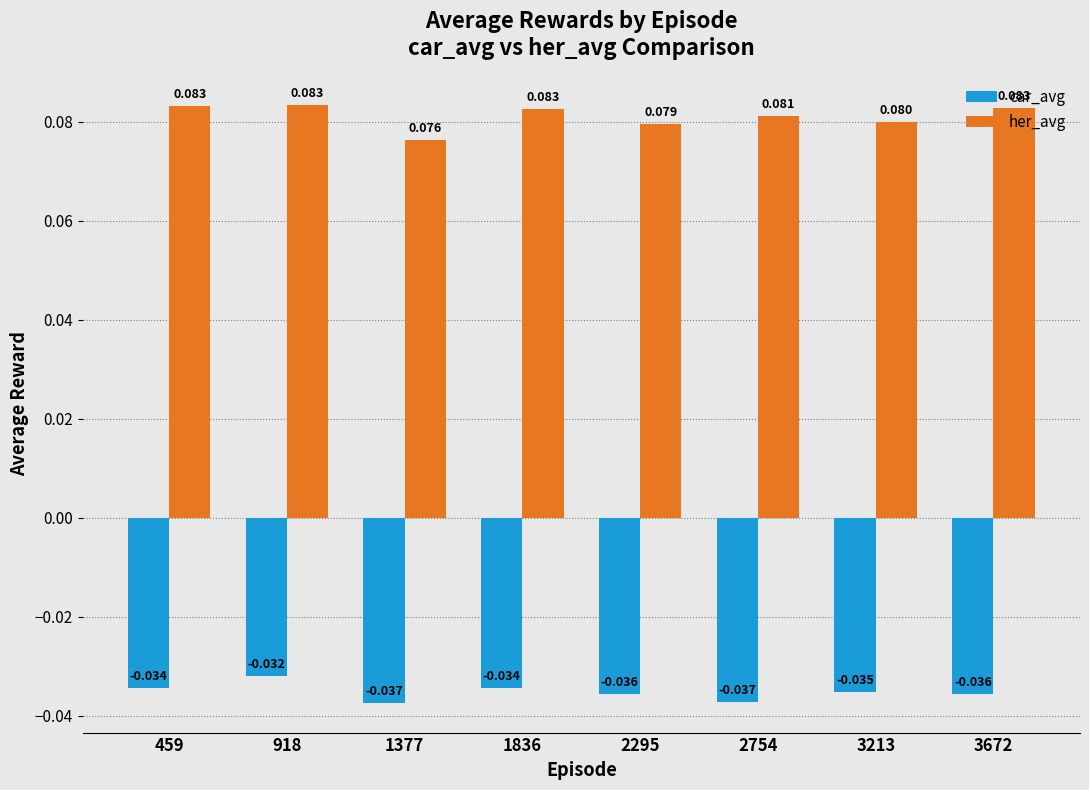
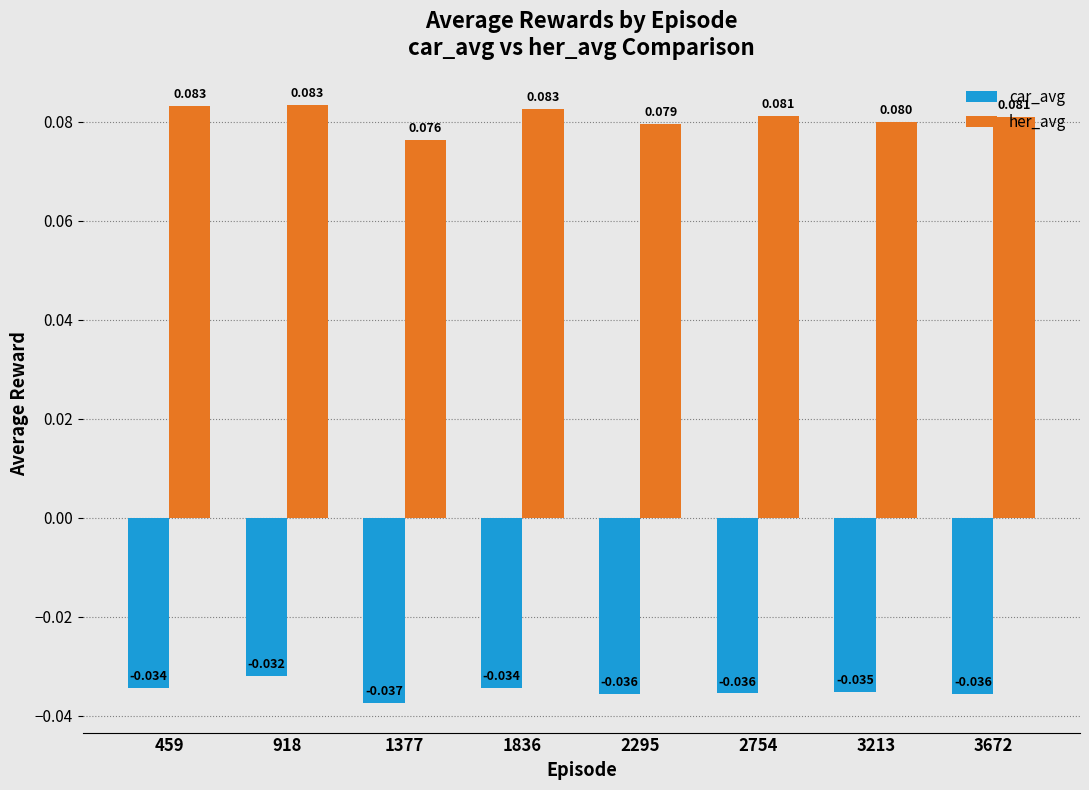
  {
    "car_avg": {
      "459": -0.034,
      "918": -0.032,
      "1377": -0.037,
      "1836": -0.034,
      "2295": -0.036,
-     "2754": -0.037,
+     "2754": -0.036,
      "3213": -0.035,
      "3672": -0.036
    },
    "her_avg": {
      "459": 0.083,
      "918": 0.083,
      "1377": 0.076,
      "1836": 0.083,
      "2295": 0.079,
      "2754": 0.081,
      "3213": 0.080,
-     "3672": 0.083
+     "3672": 0.081
    }
  }
